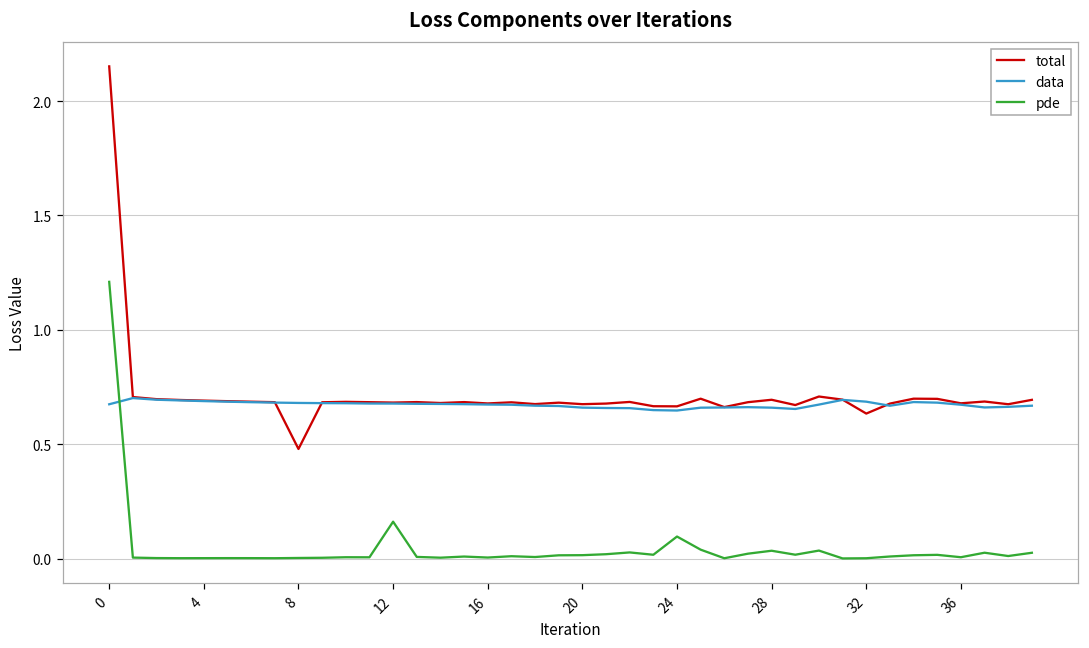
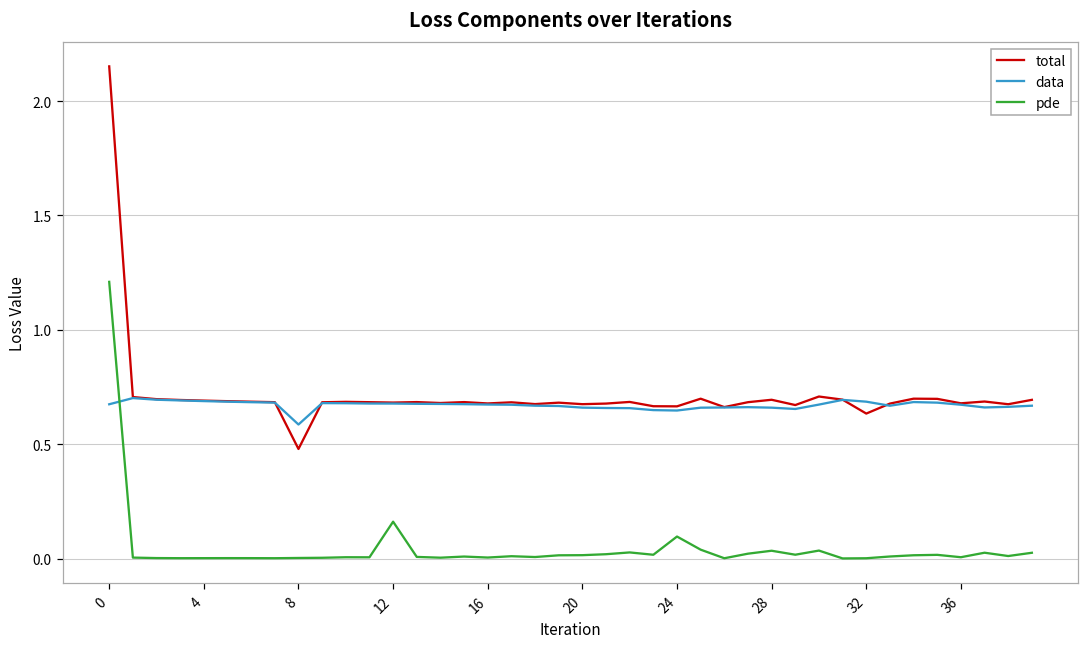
  {
    "total": {
      "0": 2.15,
      "8": 0.48,
      "20": 0.68,
      "24": 0.67,
      "28": 0.69,
      "32": 0.63
    },
    "data": {
      "0": 0.67,
-     "8": 0.68,
+     "8": 0.59,
      "20": 0.66,
      "24": 0.65,
      "28": 0.66,
      "32": 0.69
    },
    "pde": {
      "0": 1.21,
      "4": 0.00,
      "8": 0.00,
      "12": 0.16,
      "16": 0.00,
      "20": 0.02,
      "24": 0.10,
      "28": 0.03,
      "32": 0.00,
      "36": 0.01
    }
  }
